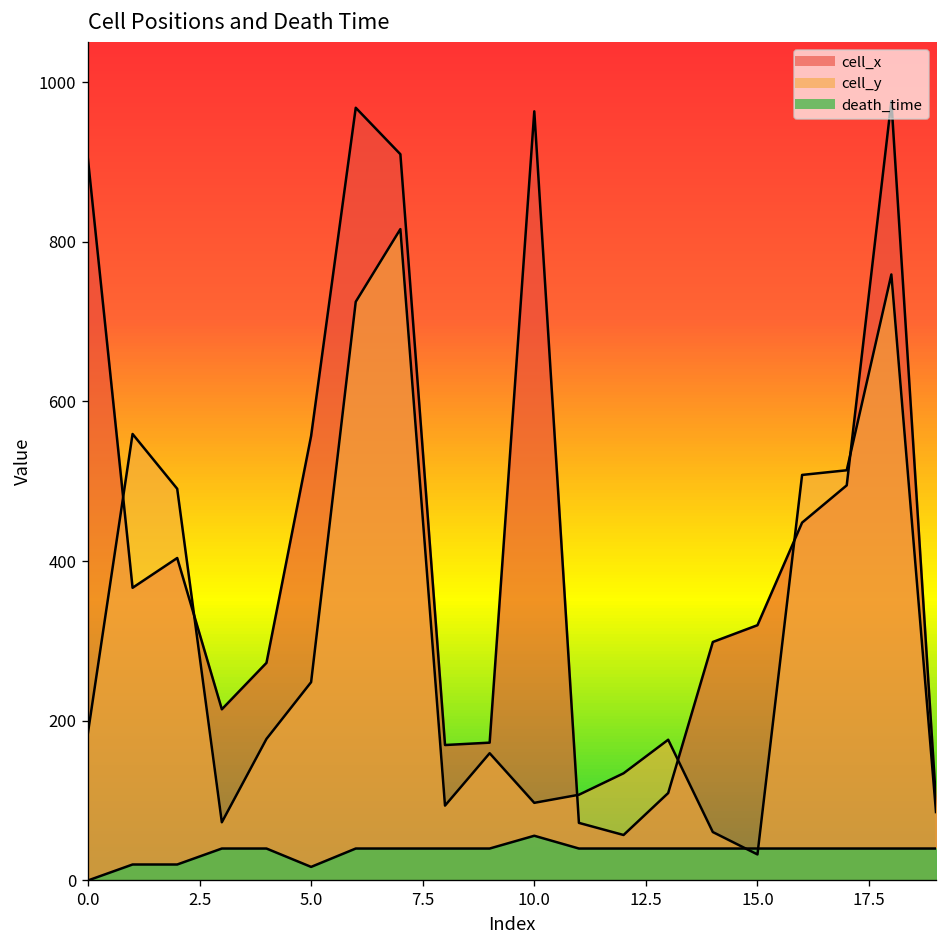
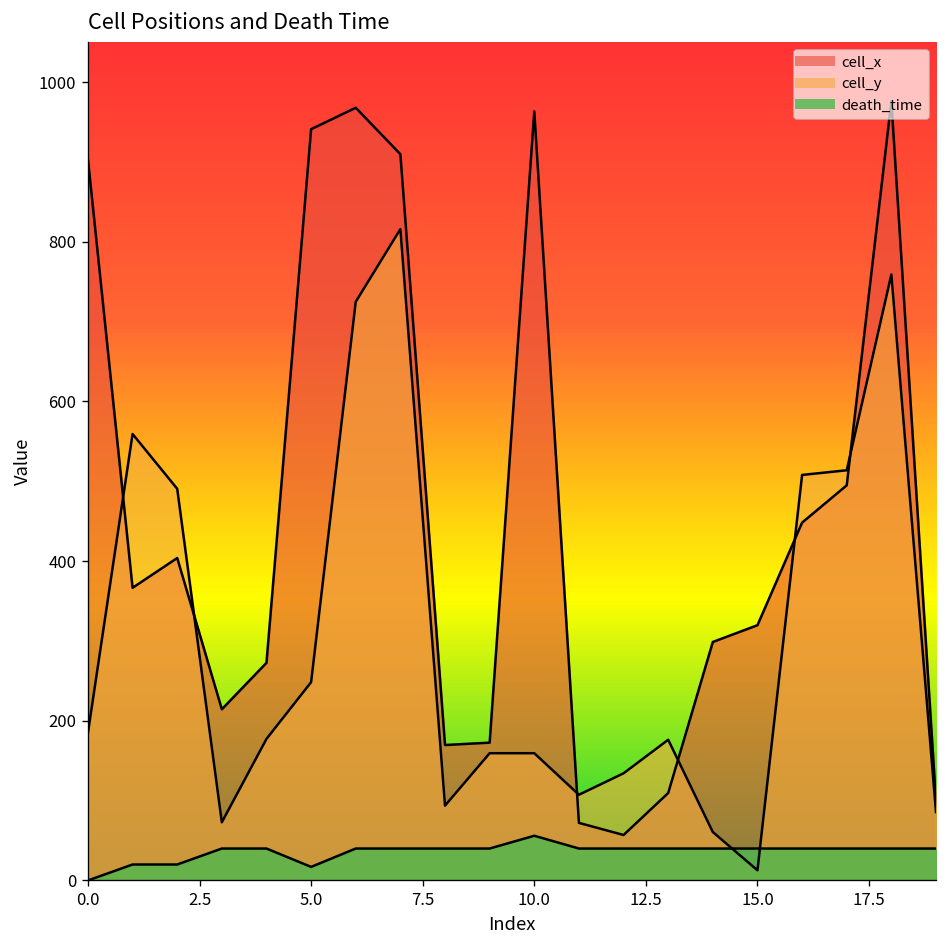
  {
    "cell_x": {
      "0.0": 900,
-     "5.0": 560,
+     "5.0": 940,
      "10.0": 960,
      "15.0": 320
    },
    "cell_y": {
      "0.0": 180,
      "5.0": 250,
-     "10.0": 100,
-     "15.0": 30
+     "10.0": 160,
+     "15.0": 10
    },
    "death_time": {
      "0.0": 0,
      "5.0": 20,
      "10.0": 60,
      "15.0": 40
    }
  }
